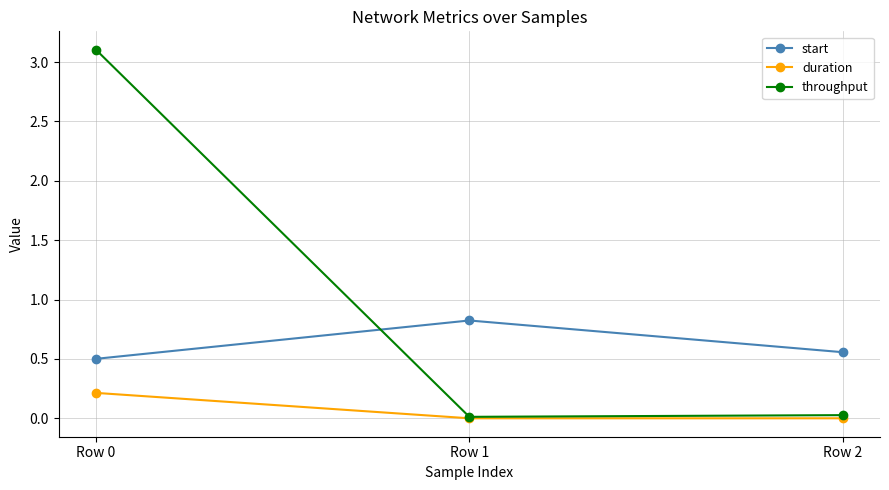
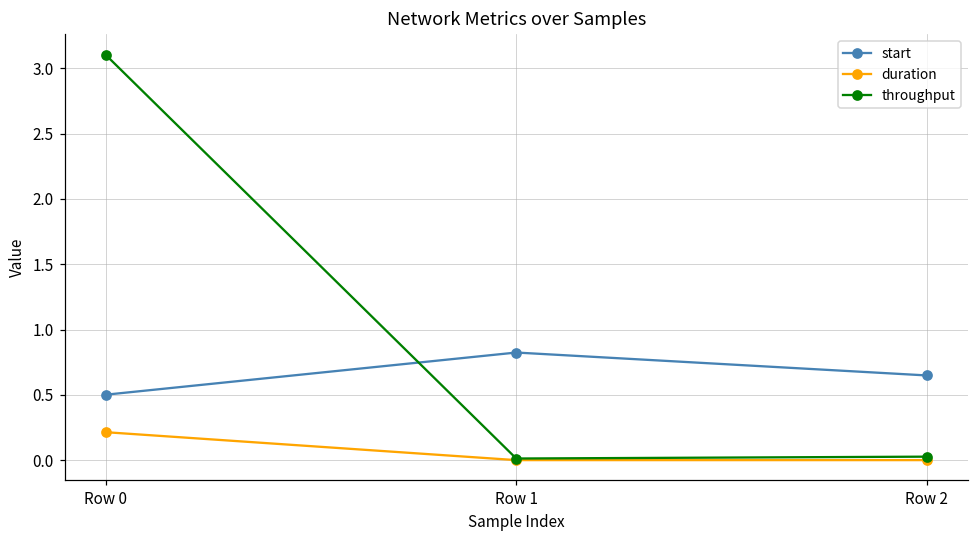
  {
    "start": {
      "Row 0": 0.50,
      "Row 1": 0.82,
-     "Row 2": 0.56
+     "Row 2": 0.65
    },
    "duration": {
      "Row 0": 0.21,
      "Row 2": 0.00
    },
    "throughput": {
      "Row 0": 3.10,
      "Row 2": 0.03
    }
  }
